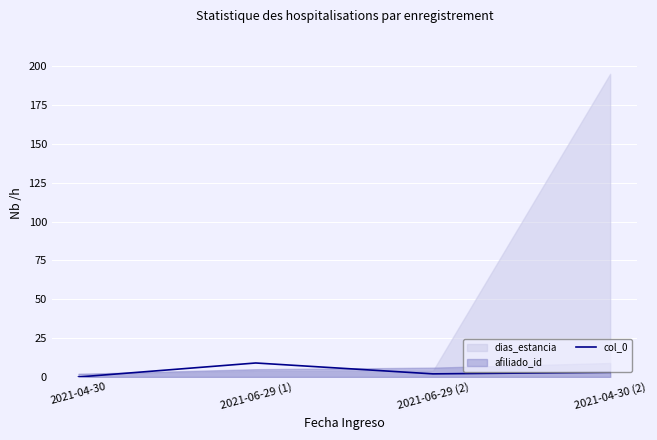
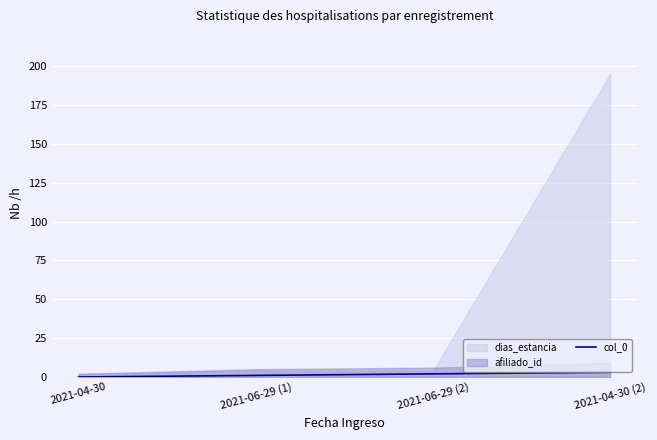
  {
    "col_0": {
      "2021-04-30": 0,
-     "2021-06-29 (1)": 9,
+     "2021-06-29 (1)": 1,
      "2021-06-29 (2)": 2,
      "2021-04-30 (2)": 3
    },
    "dias_estancia": {
      "2021-06-29 (2)": 4,
      "2021-04-30 (2)": 195
    },
    "afiliado_id": {
      "2021-06-29 (2)": 6
    }
  }
